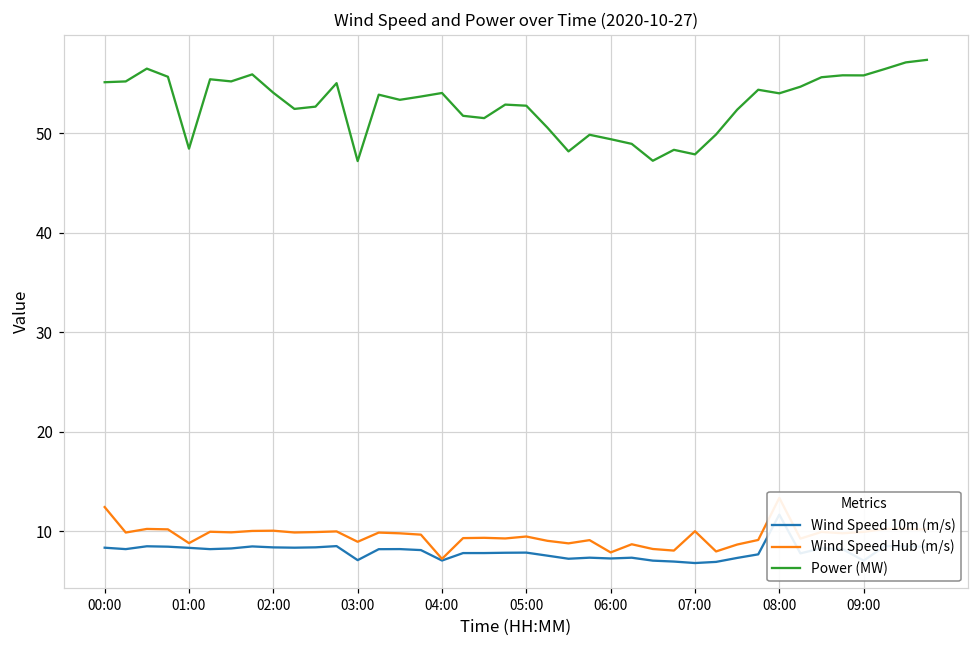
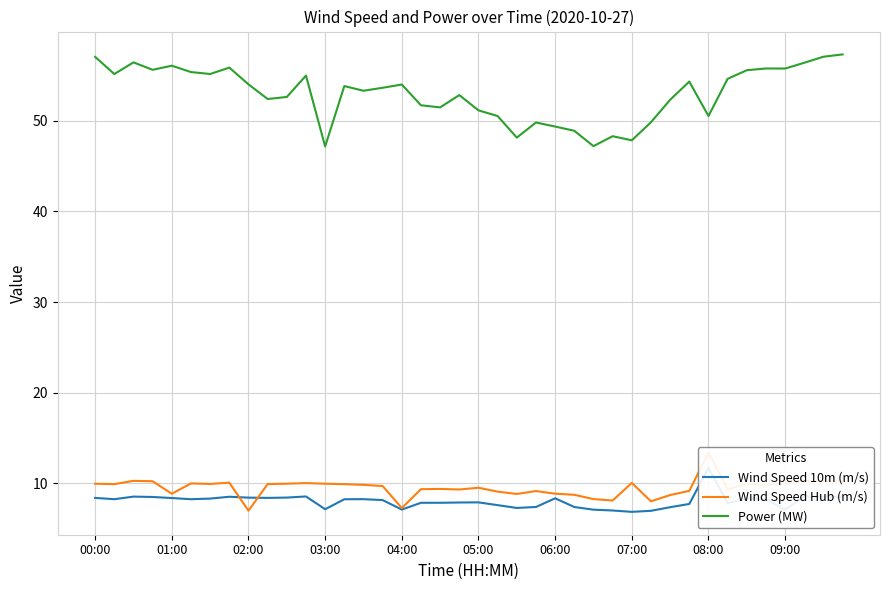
  {
    "Wind Speed 10m (m/s)": {
      "00:00": 8,
      "01:00": 8,
      "02:00": 8,
      "03:00": 7,
      "05:00": 8,
-     "06:00": 7,
+     "06:00": 8,
      "07:00": 7
    },
    "Wind Speed Hub (m/s)": {
-     "00:00": 12,
+     "00:00": 10,
      "01:00": 9,
-     "02:00": 10,
-     "03:00": 9,
+     "02:00": 7,
+     "03:00": 10,
      "05:00": 9,
-     "06:00": 8,
+     "06:00": 9,
      "07:00": 10
    },
    "Power (MW)": {
-     "00:00": 55,
-     "01:00": 48,
+     "00:00": 57,
+     "01:00": 56,
      "02:00": 54,
      "03:00": 47,
      "04:00": 54,
-     "05:00": 53,
+     "05:00": 51,
      "06:00": 49,
      "07:00": 48,
-     "08:00": 54,
+     "08:00": 51,
      "09:00": 56
    }
  }
